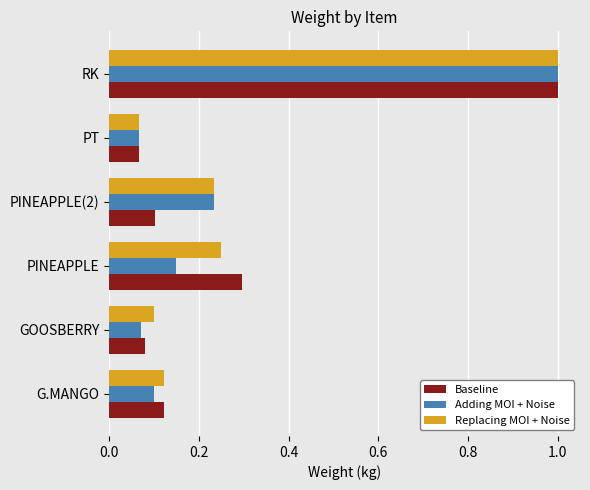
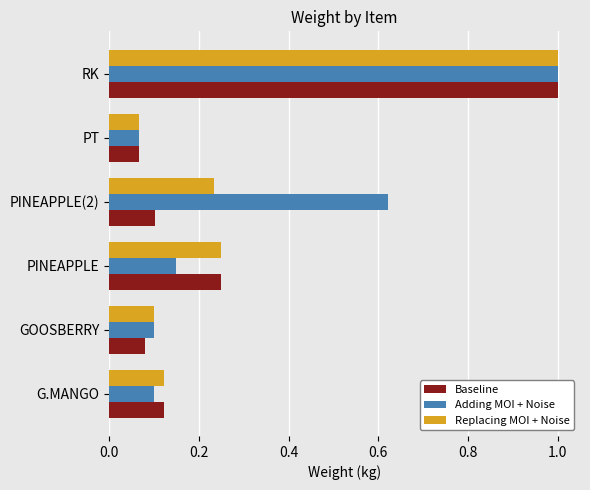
  {
    "Baseline": {
      "RK": 1.00,
      "PT": 0.07,
      "PINEAPPLE(2)": 0.10,
-     "PINEAPPLE": 0.30,
+     "PINEAPPLE": 0.25,
      "GOOSBERRY": 0.08,
      "G.MANGO": 0.12
    },
    "Adding MOI + Noise": {
      "RK": 1.00,
      "PT": 0.07,
-     "PINEAPPLE(2)": 0.23,
+     "PINEAPPLE(2)": 0.62,
      "PINEAPPLE": 0.15,
-     "GOOSBERRY": 0.07,
+     "GOOSBERRY": 0.10,
      "G.MANGO": 0.10
    },
    "Replacing MOI + Noise": {
      "RK": 1.00,
      "PT": 0.07,
      "PINEAPPLE(2)": 0.23,
      "PINEAPPLE": 0.25,
      "GOOSBERRY": 0.10,
      "G.MANGO": 0.12
    }
  }
